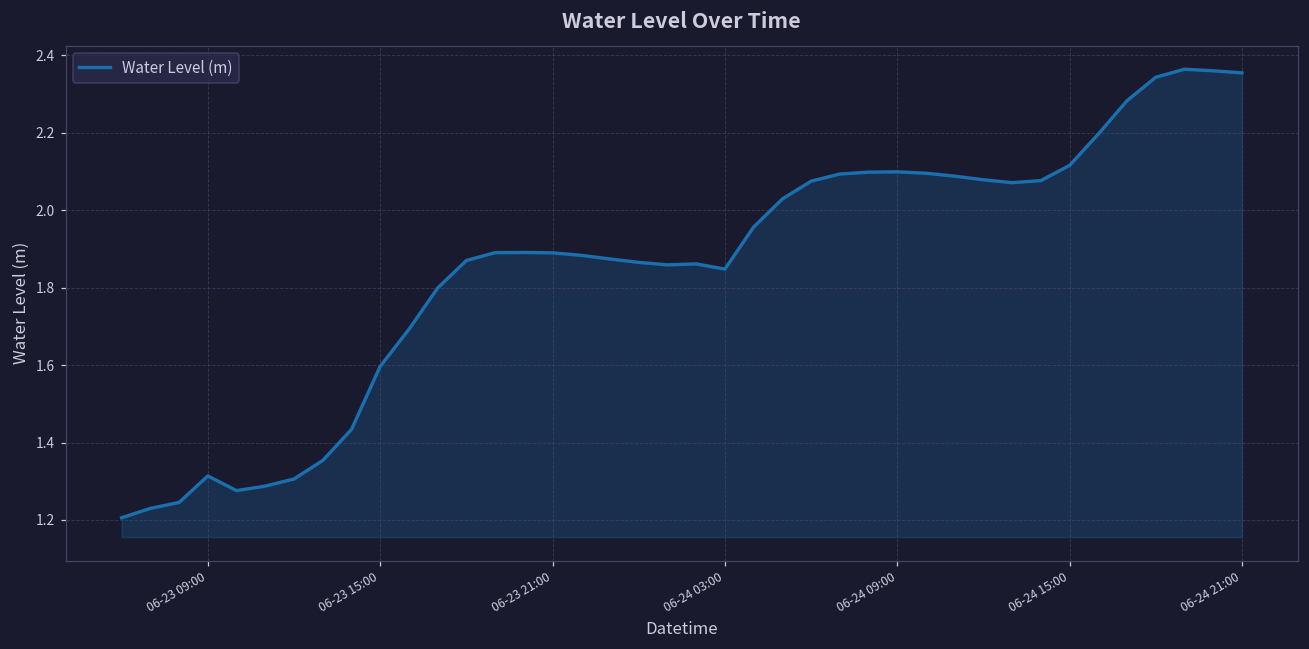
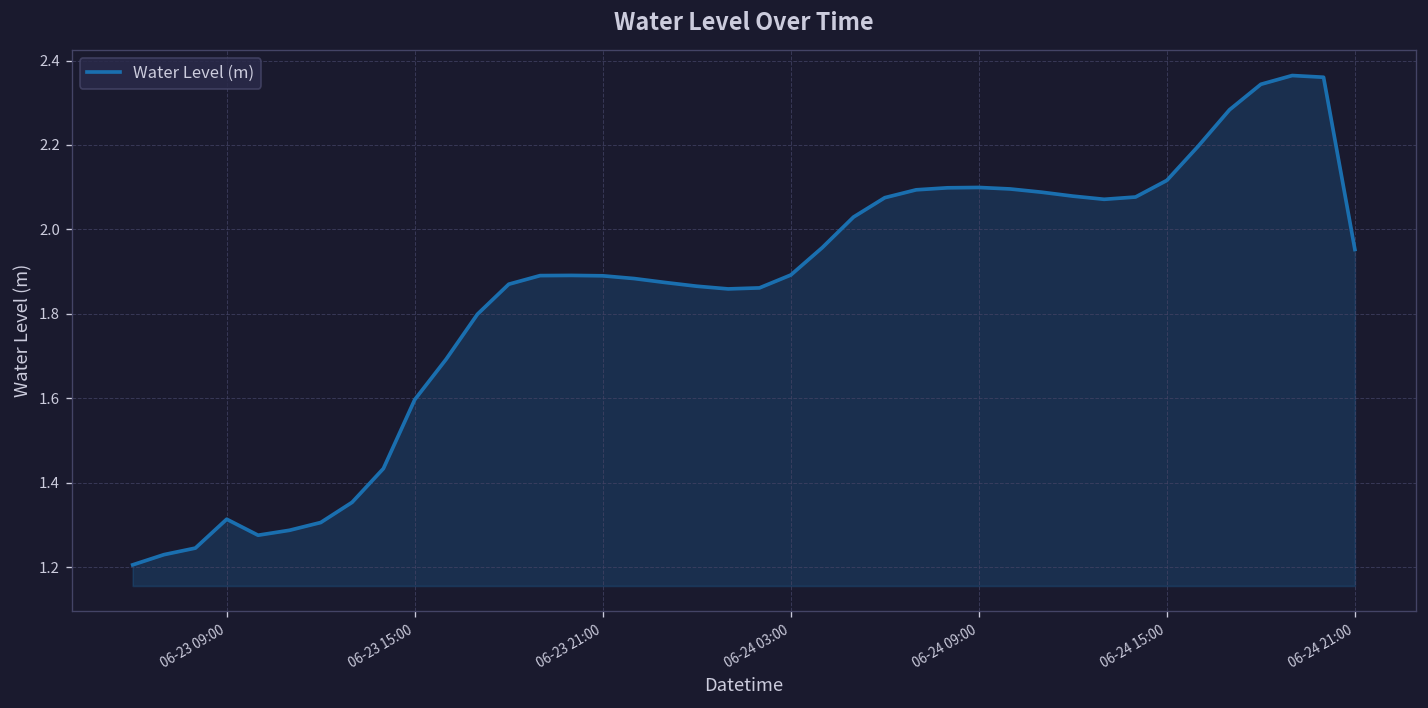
  {
    "06-23 09:00": 1.31,
    "06-23 15:00": 1.60,
    "06-23 21:00": 1.89,
-   "06-24 03:00": 1.85,
+   "06-24 03:00": 1.89,
    "06-24 09:00": 2.10,
    "06-24 15:00": 2.12,
-   "06-24 21:00": 2.36
+   "06-24 21:00": 1.95
  }
